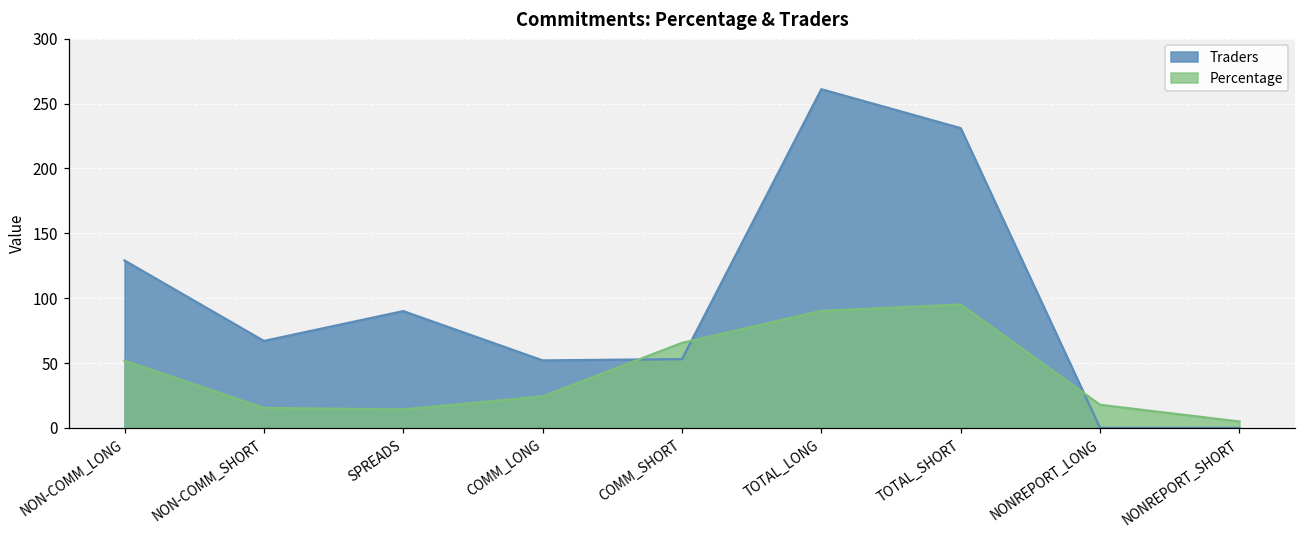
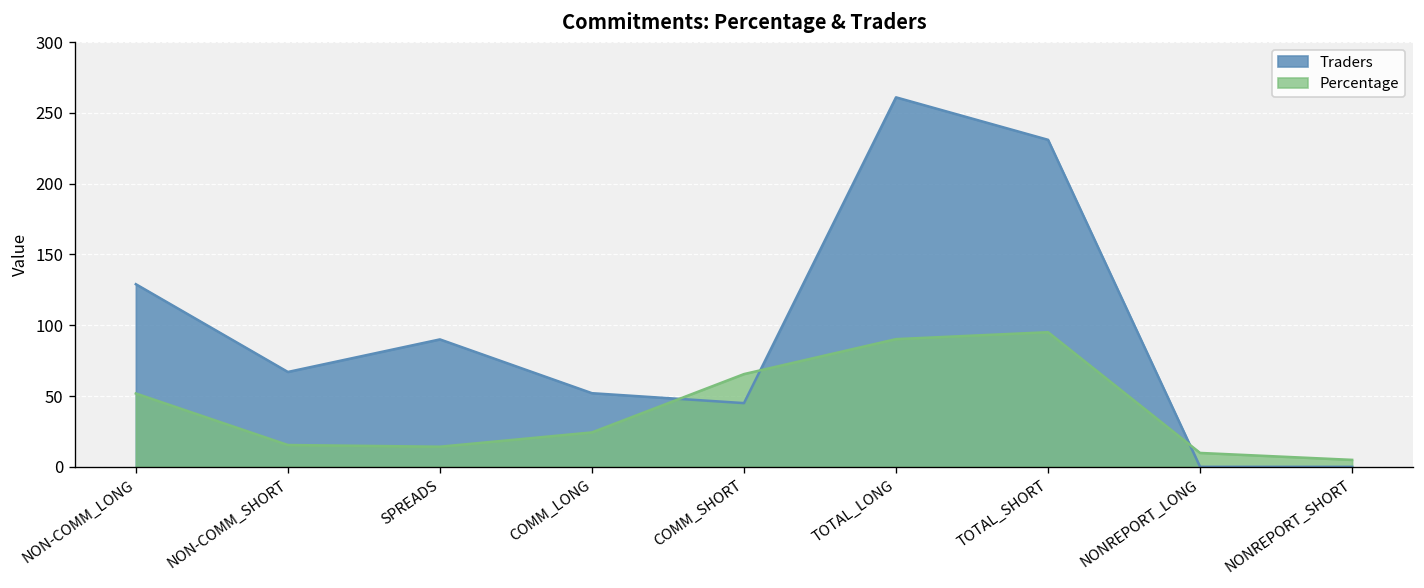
  {
    "Traders": {
      "NON-COMM_LONG": 129,
      "NON-COMM_SHORT": 67,
      "SPREADS": 90,
      "COMM_LONG": 52,
-     "COMM_SHORT": 53,
+     "COMM_SHORT": 45,
      "TOTAL_LONG": 261,
      "TOTAL_SHORT": 231,
      "NONREPORT_LONG": 0,
      "NONREPORT_SHORT": 0
    },
    "Percentage": {
      "NON-COMM_LONG": 52,
      "NON-COMM_SHORT": 15,
      "SPREADS": 14,
      "COMM_LONG": 24,
      "COMM_SHORT": 66,
      "TOTAL_LONG": 90,
      "TOTAL_SHORT": 95,
-     "NONREPORT_LONG": 18,
+     "NONREPORT_LONG": 10,
      "NONREPORT_SHORT": 5
    }
  }
